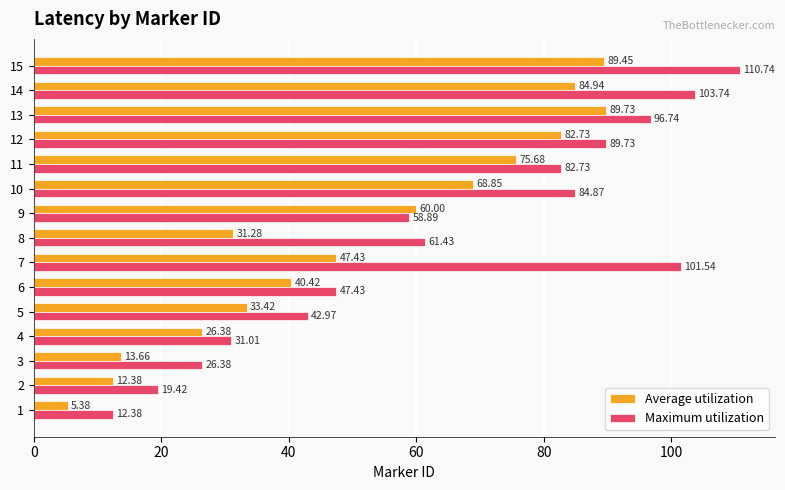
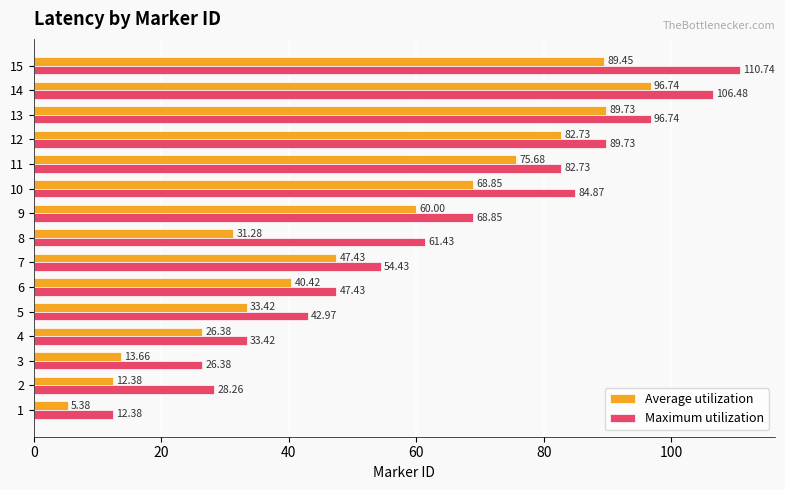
  {
    "Average utilization": {
      "15": 89.45,
-     "14": 84.94,
+     "14": 96.74,
      "13": 89.73,
      "12": 82.73,
      "11": 75.68,
      "10": 68.85,
      "9": 60.00,
      "8": 31.28,
      "7": 47.43,
      "6": 40.42,
      "5": 33.42,
      "4": 26.38,
      "3": 13.66,
      "2": 12.38,
      "1": 5.38
    },
    "Maximum utilization": {
      "15": 110.74,
-     "14": 103.74,
+     "14": 106.48,
      "13": 96.74,
      "12": 89.73,
      "11": 82.73,
      "10": 84.87,
-     "9": 58.89,
+     "9": 68.85,
      "8": 61.43,
-     "7": 101.54,
+     "7": 54.43,
      "6": 47.43,
      "5": 42.97,
-     "4": 31.01,
+     "4": 33.42,
      "3": 26.38,
-     "2": 19.42,
+     "2": 28.26,
      "1": 12.38
    }
  }
